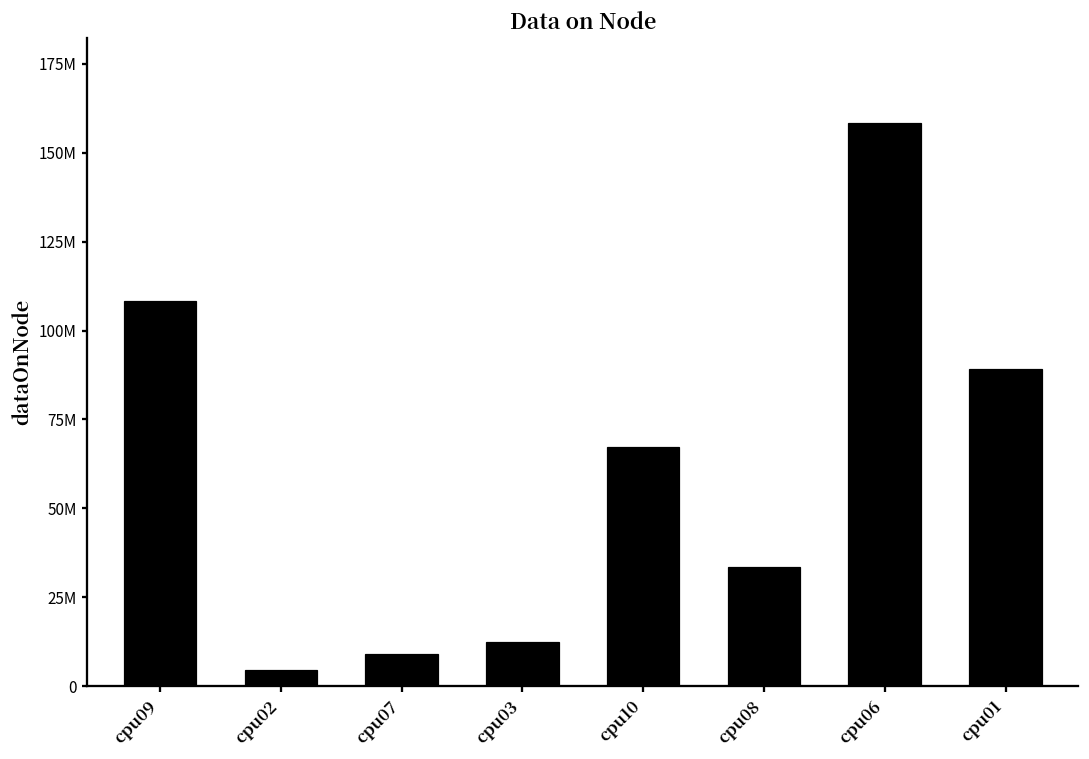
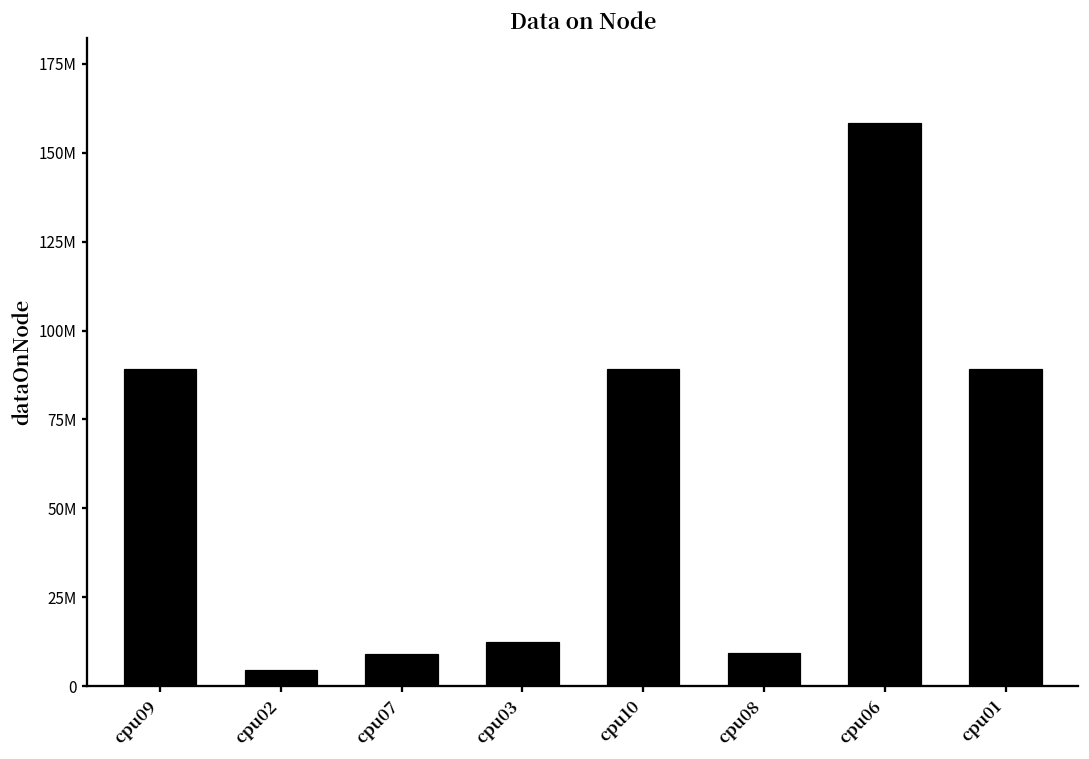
  {
-   "cpu09": 108000000,
+   "cpu09": 89000000,
    "cpu02": 5000000,
    "cpu07": 9000000,
    "cpu03": 12000000,
-   "cpu10": 67000000,
-   "cpu08": 34000000,
+   "cpu10": 89000000,
+   "cpu08": 10000000,
    "cpu06": 158000000,
    "cpu01": 89000000
  }
